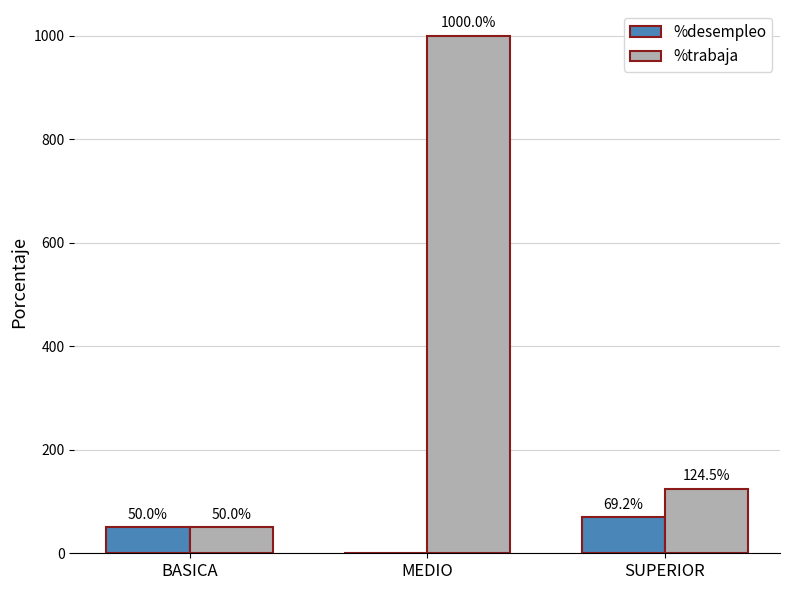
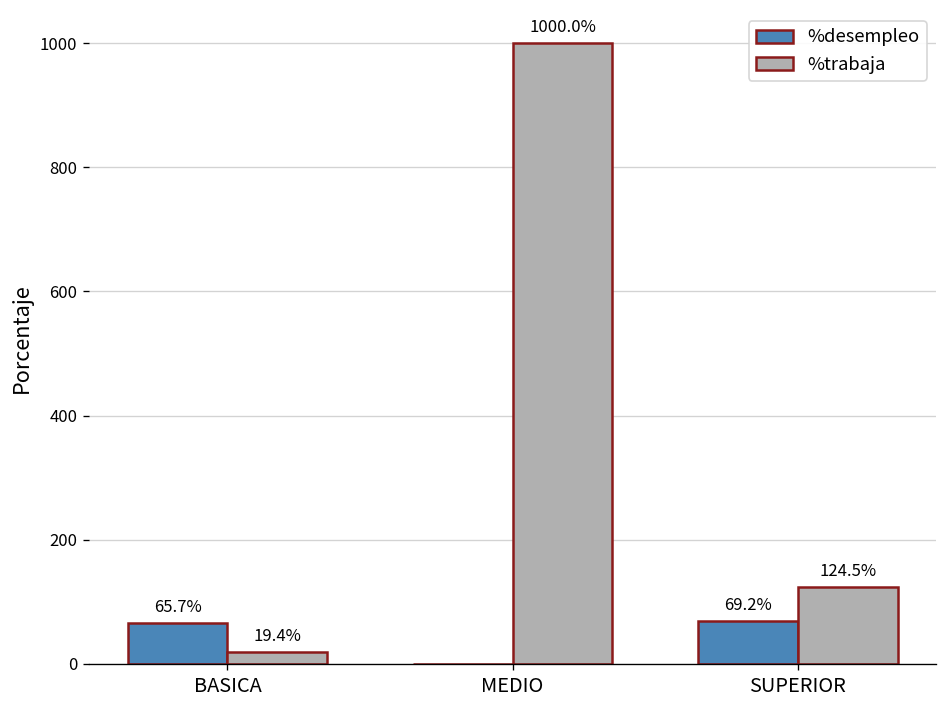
  {
    "%desempleo": {
-     "BASICA": "50.0%",
+     "BASICA": "65.7%",
      "SUPERIOR": "69.2%"
    },
    "%trabaja": {
-     "BASICA": "50.0%",
+     "BASICA": "19.4%",
      "MEDIO": "1000.0%",
      "SUPERIOR": "124.5%"
    }
  }
